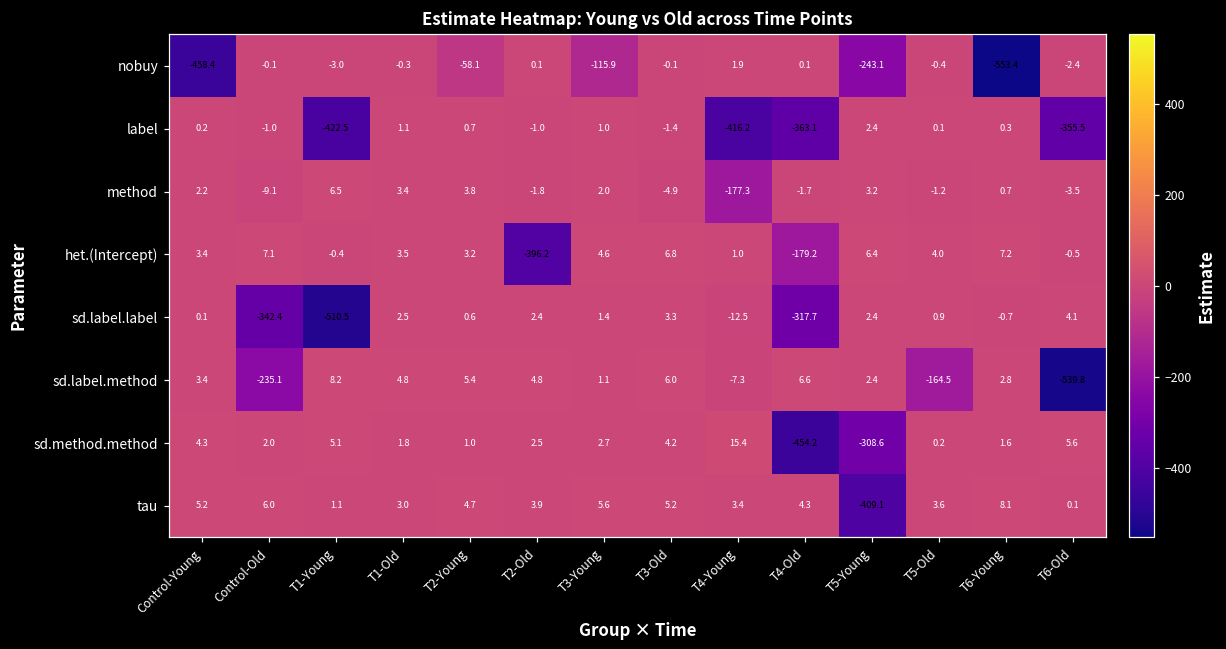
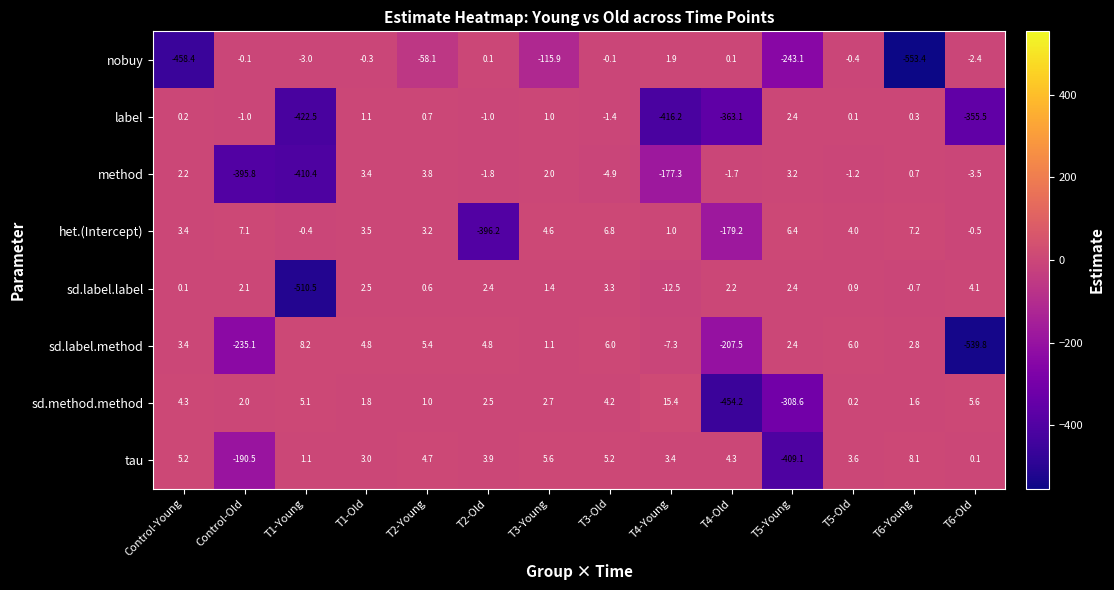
  {
    "nobuy": {
      "Control-Young": -458.4,
      "Control-Old": -0.1,
      "T1-Young": -3.0,
      "T1-Old": -0.3,
      "T2-Young": -58.1,
      "T2-Old": 0.1,
      "T3-Young": -115.9,
      "T3-Old": -0.1,
      "T4-Young": 1.9,
      "T4-Old": 0.1,
      "T5-Young": -243.1,
      "T5-Old": -0.4,
      "T6-Young": -553.4,
      "T6-Old": -2.4
    },
    "label": {
      "Control-Young": 0.2,
      "Control-Old": -1.0,
      "T1-Young": -422.5,
      "T1-Old": 1.1,
      "T2-Young": 0.7,
      "T2-Old": -1.0,
      "T3-Young": 1.0,
      "T3-Old": -1.4,
      "T4-Young": -416.2,
      "T4-Old": -363.1,
      "T5-Young": 2.4,
      "T5-Old": 0.1,
      "T6-Young": 0.3,
      "T6-Old": -355.5
    },
    "method": {
      "Control-Young": 2.2,
-     "Control-Old": -9.1,
-     "T1-Young": 6.5,
+     "Control-Old": -395.8,
+     "T1-Young": -410.4,
      "T1-Old": 3.4,
      "T2-Young": 3.8,
      "T2-Old": -1.8,
      "T3-Young": 2.0,
      "T3-Old": -4.9,
      "T4-Young": -177.3,
      "T4-Old": -1.7,
      "T5-Young": 3.2,
      "T5-Old": -1.2,
      "T6-Young": 0.7,
      "T6-Old": -3.5
    },
    "het.(Intercept)": {
      "Control-Young": 3.4,
      "Control-Old": 7.1,
      "T1-Young": -0.4,
      "T1-Old": 3.5,
      "T2-Young": 3.2,
      "T2-Old": -396.2,
      "T3-Young": 4.6,
      "T3-Old": 6.8,
      "T4-Young": 1.0,
      "T4-Old": -179.2,
      "T5-Young": 6.4,
      "T5-Old": 4.0,
      "T6-Young": 7.2,
      "T6-Old": -0.5
    },
    "sd.label.label": {
      "Control-Young": 0.1,
-     "Control-Old": -342.4,
+     "Control-Old": 2.1,
      "T1-Young": -510.5,
      "T1-Old": 2.5,
      "T2-Young": 0.6,
      "T2-Old": 2.4,
      "T3-Young": 1.4,
      "T3-Old": 3.3,
      "T4-Young": -12.5,
-     "T4-Old": -317.7,
+     "T4-Old": 2.2,
      "T5-Young": 2.4,
      "T5-Old": 0.9,
      "T6-Young": -0.7,
      "T6-Old": 4.1
    },
    "sd.label.method": {
      "Control-Young": 3.4,
      "Control-Old": -235.1,
      "T1-Young": 8.2,
      "T1-Old": 4.8,
      "T2-Young": 5.4,
      "T2-Old": 4.8,
      "T3-Young": 1.1,
      "T3-Old": 6.0,
      "T4-Young": -7.3,
-     "T4-Old": 6.6,
+     "T4-Old": -207.5,
      "T5-Young": 2.4,
-     "T5-Old": -164.5,
+     "T5-Old": 6.0,
      "T6-Young": 2.8,
      "T6-Old": -539.8
    },
    "sd.method.method": {
      "Control-Young": 4.3,
      "Control-Old": 2.0,
      "T1-Young": 5.1,
      "T1-Old": 1.8,
      "T2-Young": 1.0,
      "T2-Old": 2.5,
      "T3-Young": 2.7,
      "T3-Old": 4.2,
      "T4-Young": 15.4,
      "T4-Old": -454.2,
      "T5-Young": -308.6,
      "T5-Old": 0.2,
      "T6-Young": 1.6,
      "T6-Old": 5.6
    },
    "tau": {
      "Control-Young": 5.2,
-     "Control-Old": 6.0,
+     "Control-Old": -190.5,
      "T1-Young": 1.1,
      "T1-Old": 3.0,
      "T2-Young": 4.7,
      "T2-Old": 3.9,
      "T3-Young": 5.6,
      "T3-Old": 5.2,
      "T4-Young": 3.4,
      "T4-Old": 4.3,
      "T5-Young": -409.1,
      "T5-Old": 3.6,
      "T6-Young": 8.1,
      "T6-Old": 0.1
    }
  }
